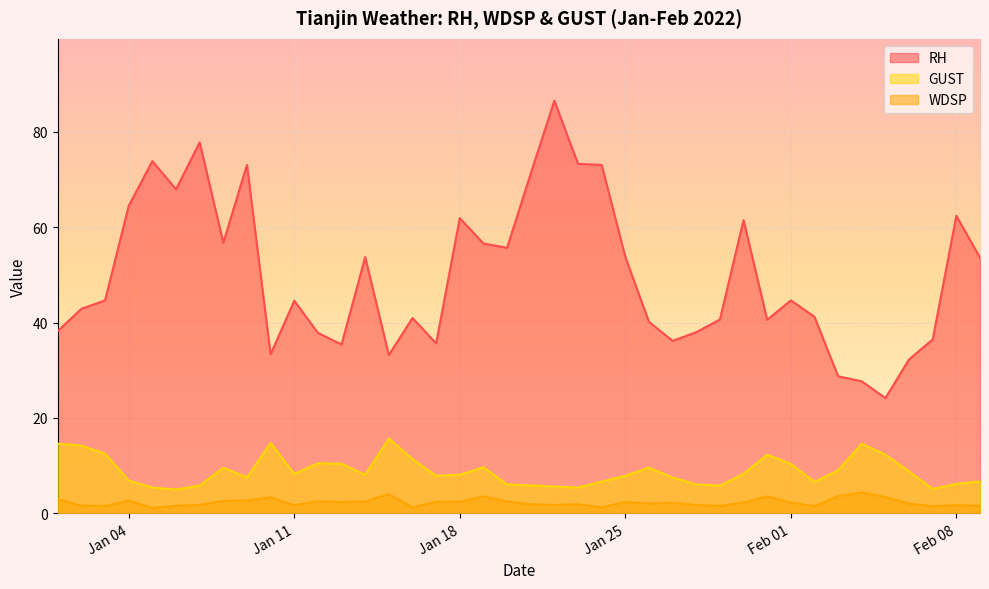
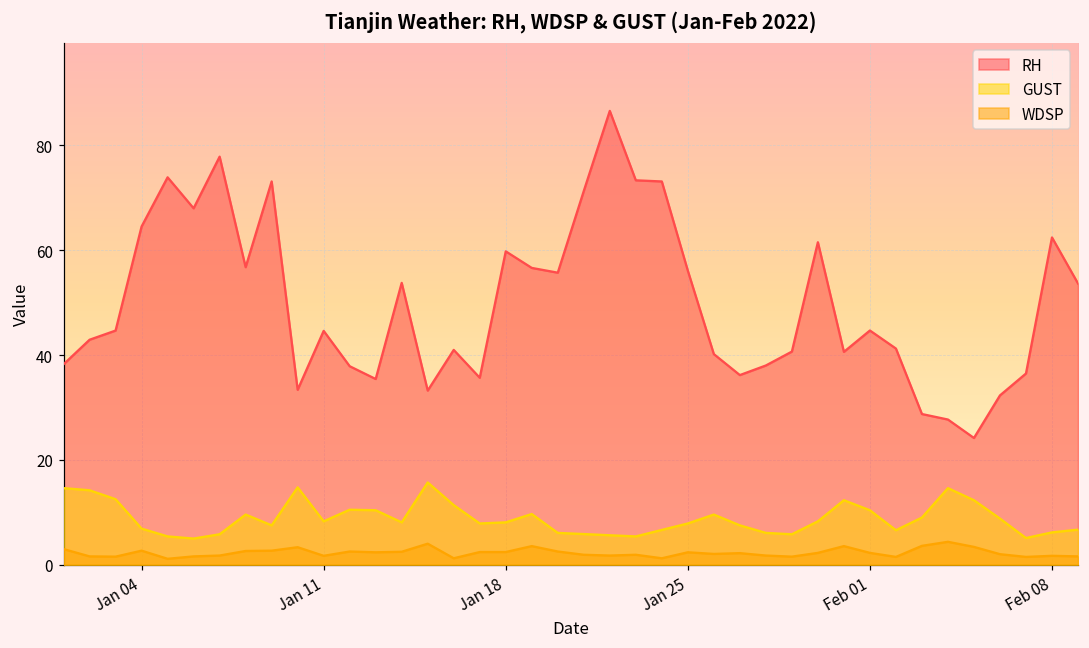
  {
    "RH": {
      "Jan 04": 65,
      "Jan 11": 45,
-     "Jan 18": 62,
-     "Jan 25": 54,
+     "Jan 18": 60,
+     "Jan 25": 56,
      "Feb 01": 45,
      "Feb 08": 62
    }
  }
